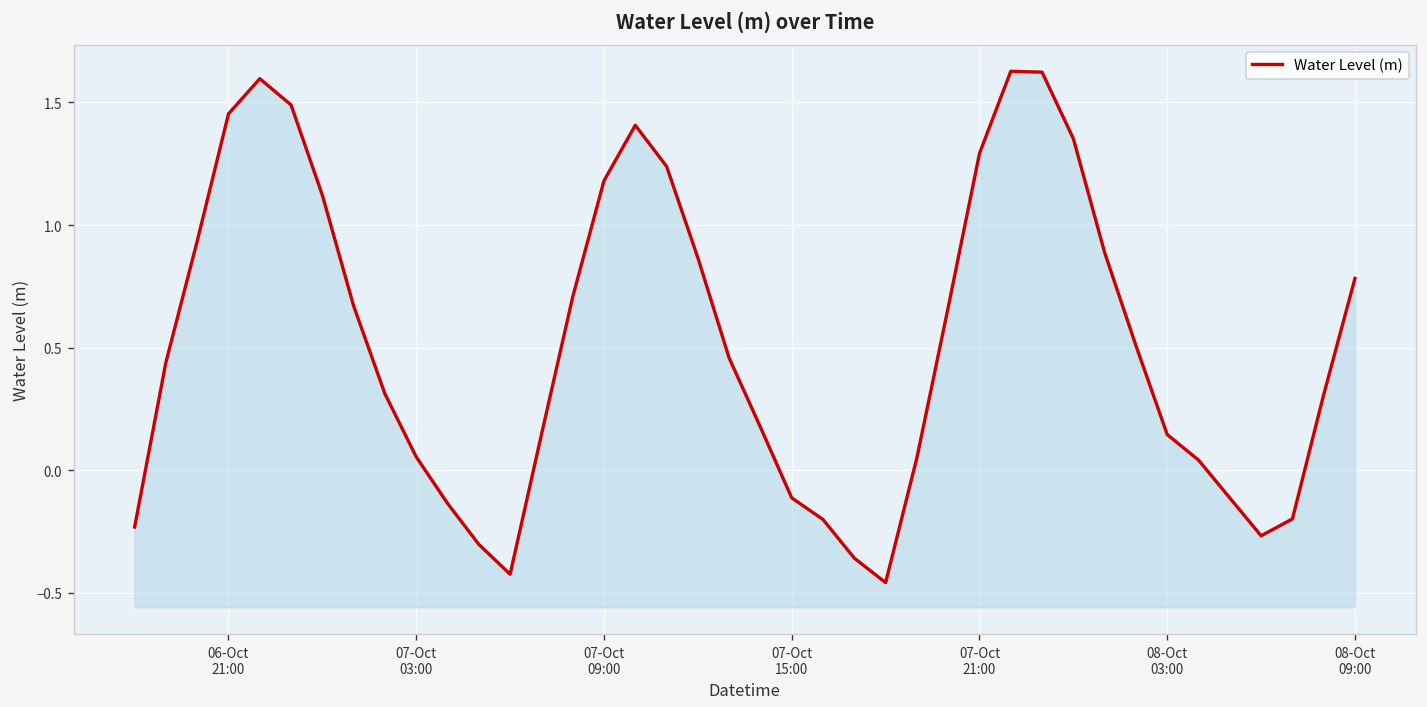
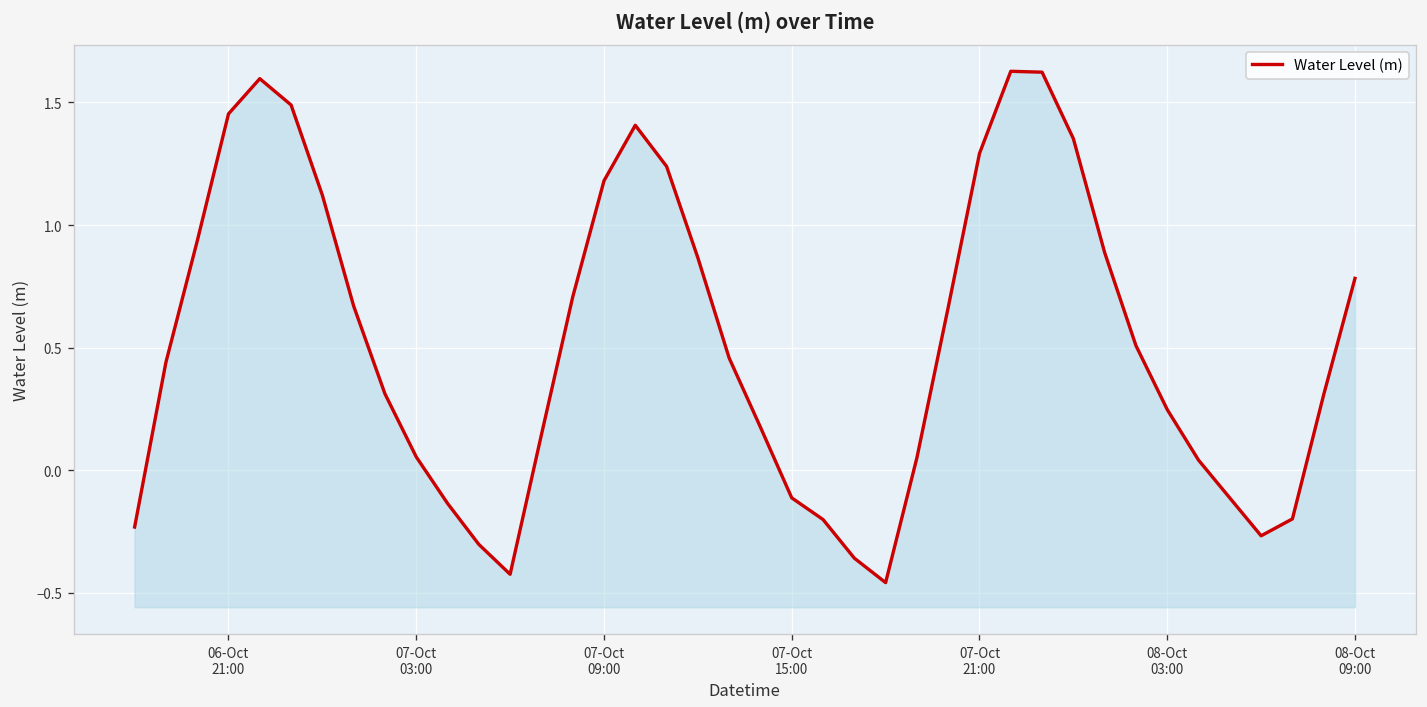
  {
    "06-Oct 21:00": 1.45,
    "07-Oct 03:00": 0.05,
    "07-Oct 09:00": 1.18,
    "07-Oct 15:00": -0.11,
    "07-Oct 21:00": 1.29,
-   "08-Oct 03:00": 0.15,
+   "08-Oct 03:00": 0.25,
    "08-Oct 09:00": 0.78
  }
